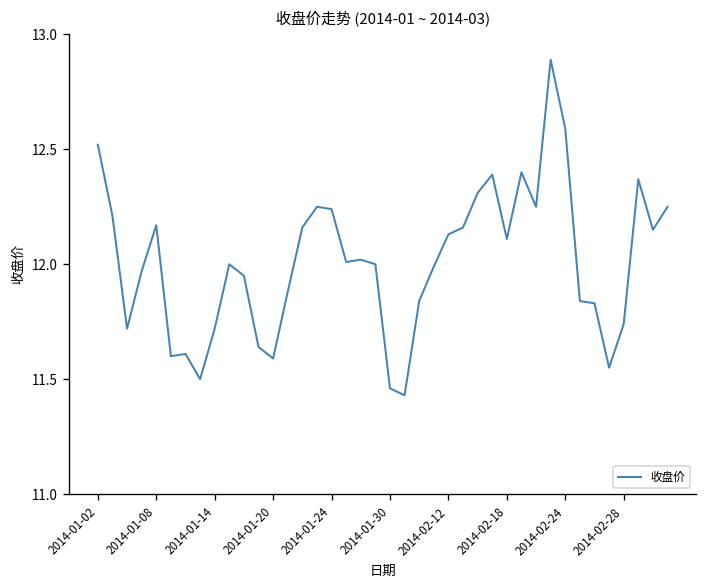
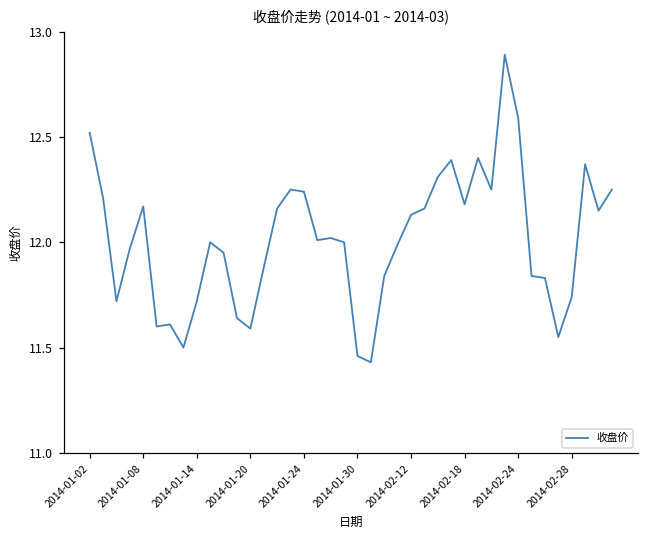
  {
    "2014-01-02": 12.52,
    "2014-01-08": 12.17,
    "2014-01-14": 11.72,
    "2014-01-20": 11.59,
    "2014-01-24": 12.24,
    "2014-01-30": 11.46,
    "2014-02-12": 12.13,
-   "2014-02-18": 12.11,
+   "2014-02-18": 12.18,
    "2014-02-24": 12.59,
    "2014-02-28": 11.74
  }
